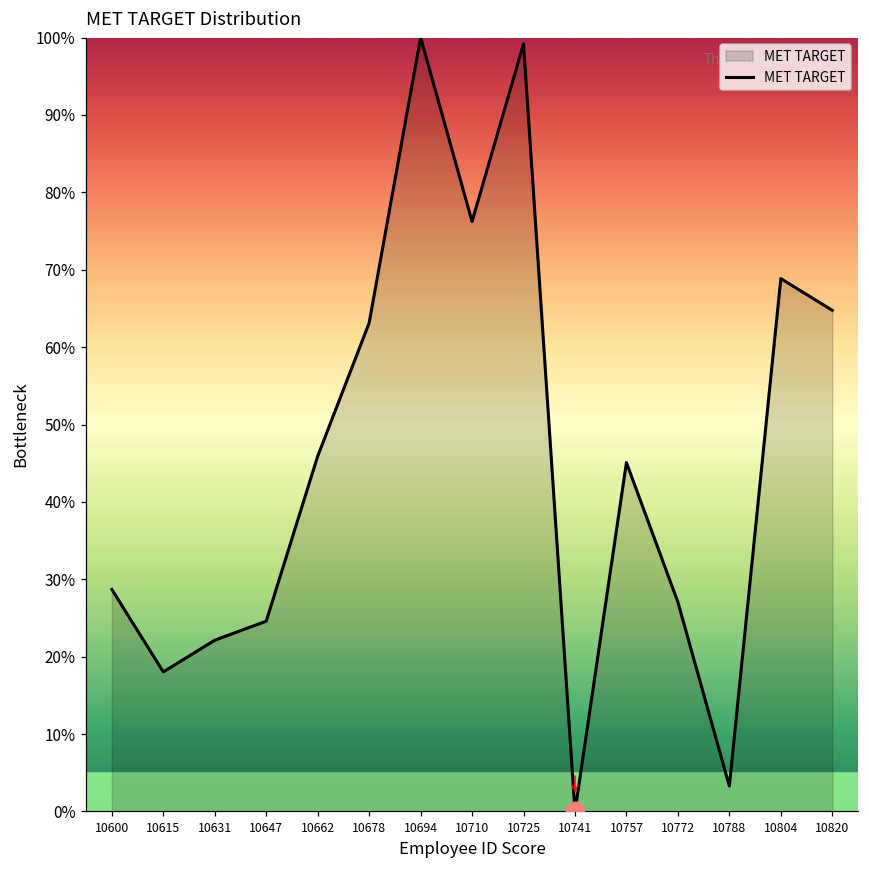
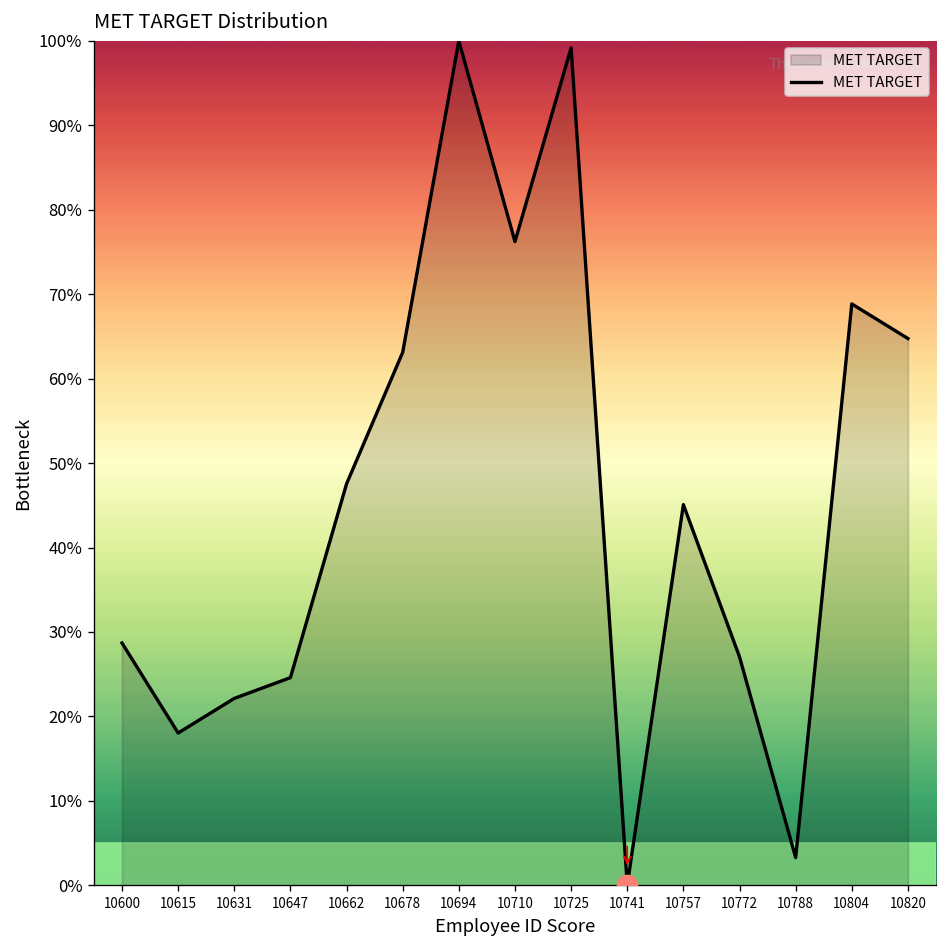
  {
    "MET TARGET": {
      "10600": "29%",
      "10615": "18%",
      "10631": "22%",
      "10647": "25%",
-     "10662": "46%",
+     "10662": "48%",
      "10678": "63%",
      "10694": "100%",
      "10710": "76%",
      "10725": "99%",
      "10757": "45%",
      "10772": "27%",
      "10804": "69%",
      "10820": "65%"
    }
  }
